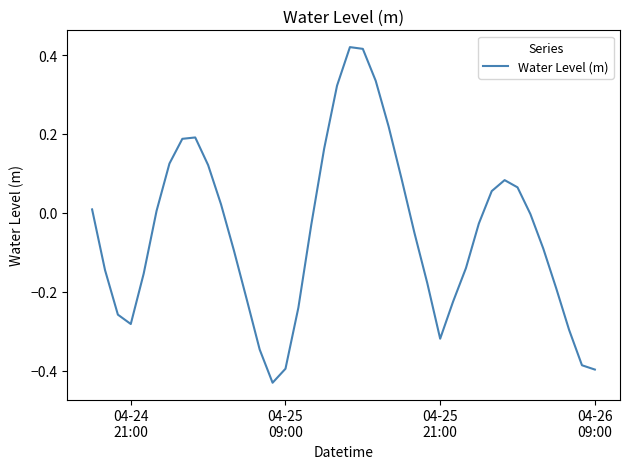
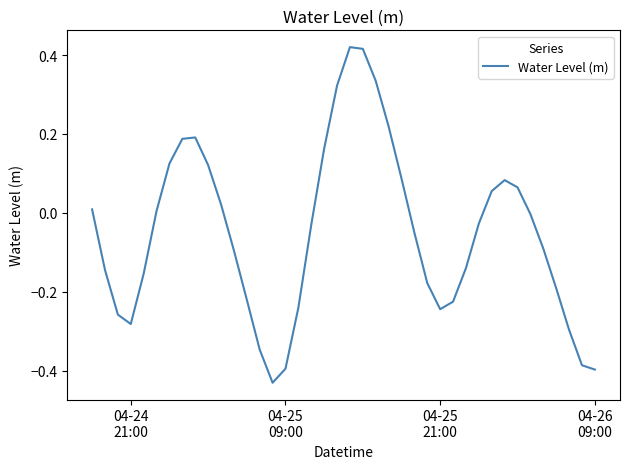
  {
    "04-24 21:00": -0.28,
    "04-25 09:00": -0.40,
-   "04-25 21:00": -0.32,
+   "04-25 21:00": -0.24,
    "04-26 09:00": -0.40
  }
